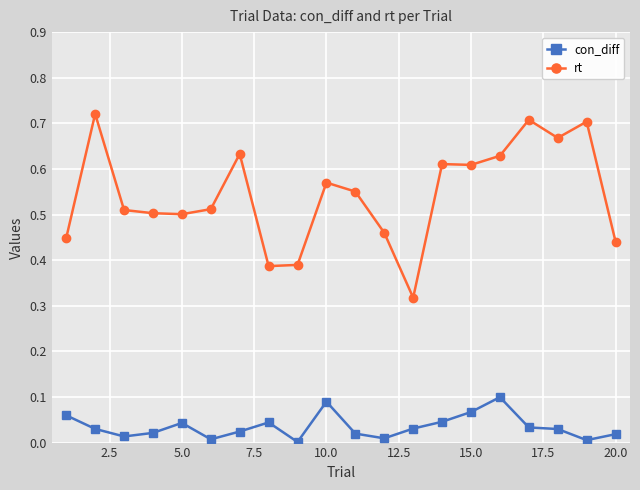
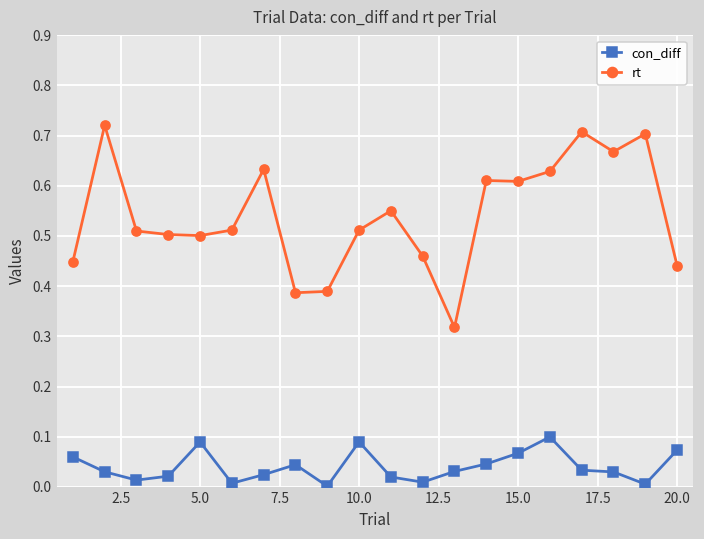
  {
    "con_diff": {
-     "5.0": 0.04,
+     "5.0": 0.09,
      "10.0": 0.09,
      "15.0": 0.07,
-     "20.0": 0.02
+     "20.0": 0.07
    },
    "rt": {
      "5.0": 0.50,
-     "10.0": 0.57,
+     "10.0": 0.51,
      "15.0": 0.61,
      "20.0": 0.44
    }
  }
